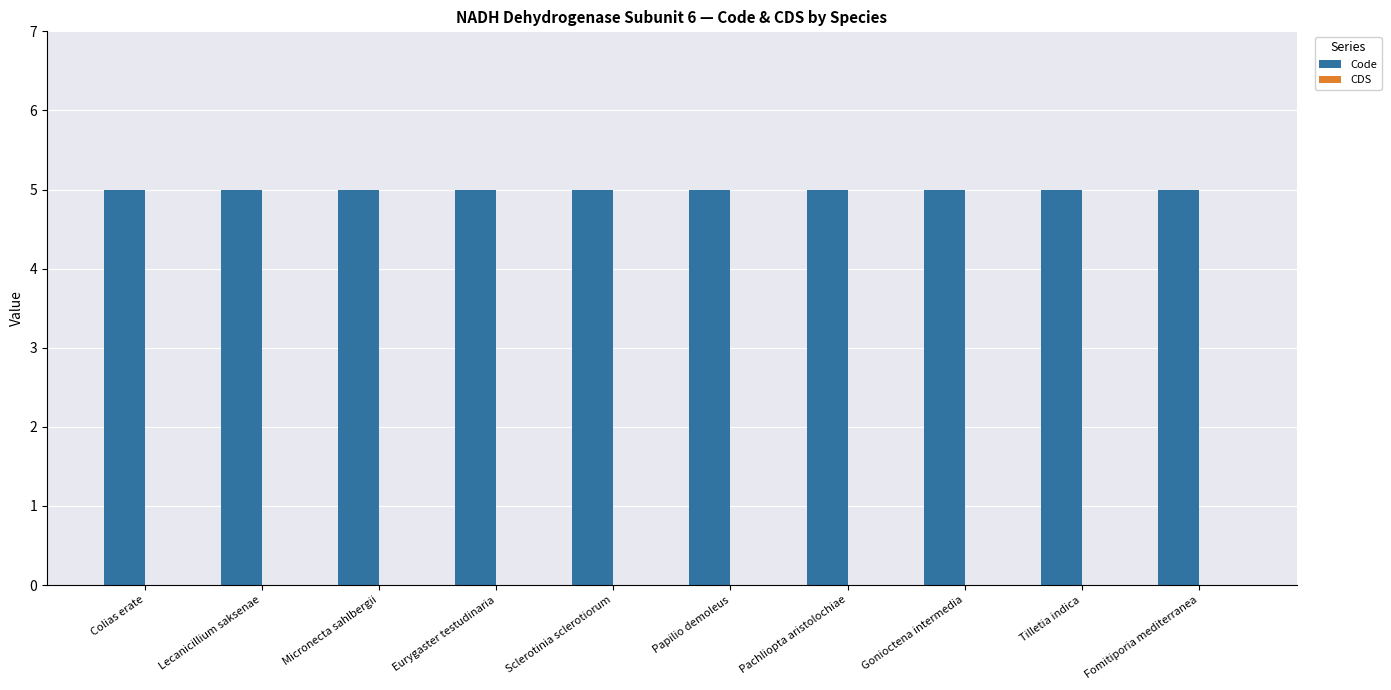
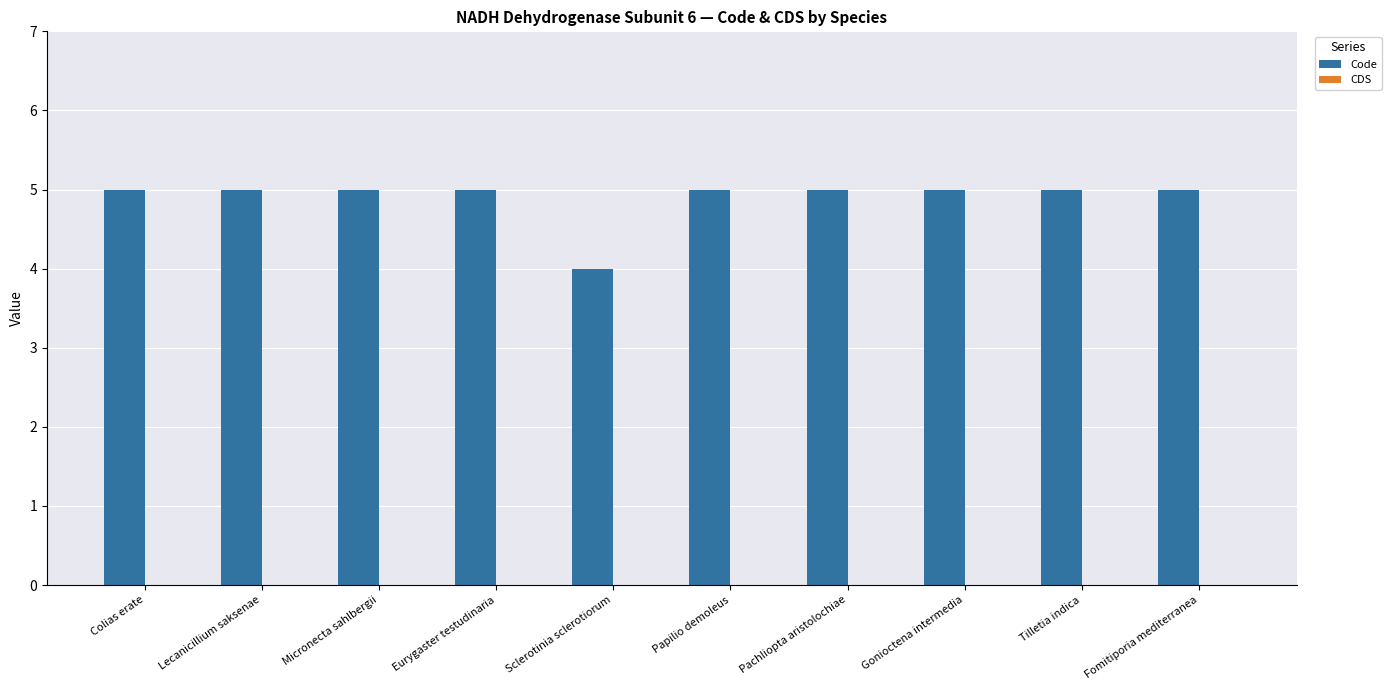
  {
    "Code": {
      "Colias erate": 5,
      "Lecanicillium saksenae": 5,
      "Micronecta sahlbergii": 5,
      "Eurygaster testudinaria": 5,
-     "Sclerotinia sclerotiorum": 5,
+     "Sclerotinia sclerotiorum": 4,
      "Papilio demoleus": 5,
      "Pachliopta aristolochiae": 5,
      "Gonioctena intermedia": 5,
      "Tilletia indica": 5,
      "Fomitiporia mediterranea": 5
    },
    "CDS": {
      "Colias erate": 0,
      "Lecanicillium saksenae": 0,
      "Micronecta sahlbergii": 0,
      "Eurygaster testudinaria": 0,
      "Sclerotinia sclerotiorum": 0,
      "Papilio demoleus": 0,
      "Pachliopta aristolochiae": 0,
      "Gonioctena intermedia": 0,
      "Tilletia indica": 0,
      "Fomitiporia mediterranea": 0
    }
  }
